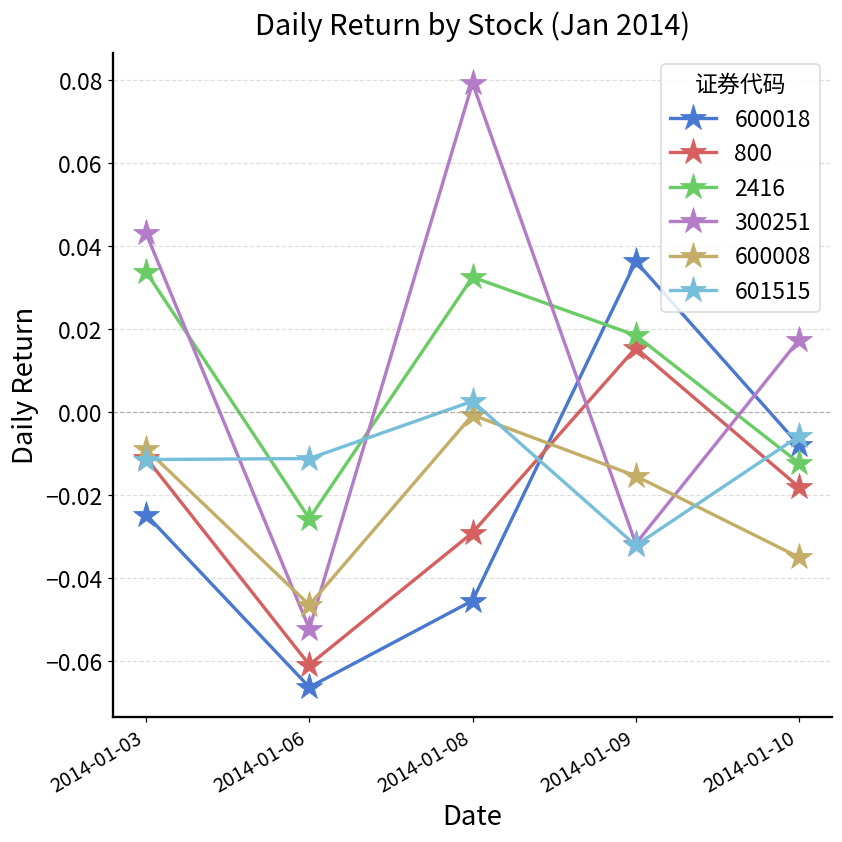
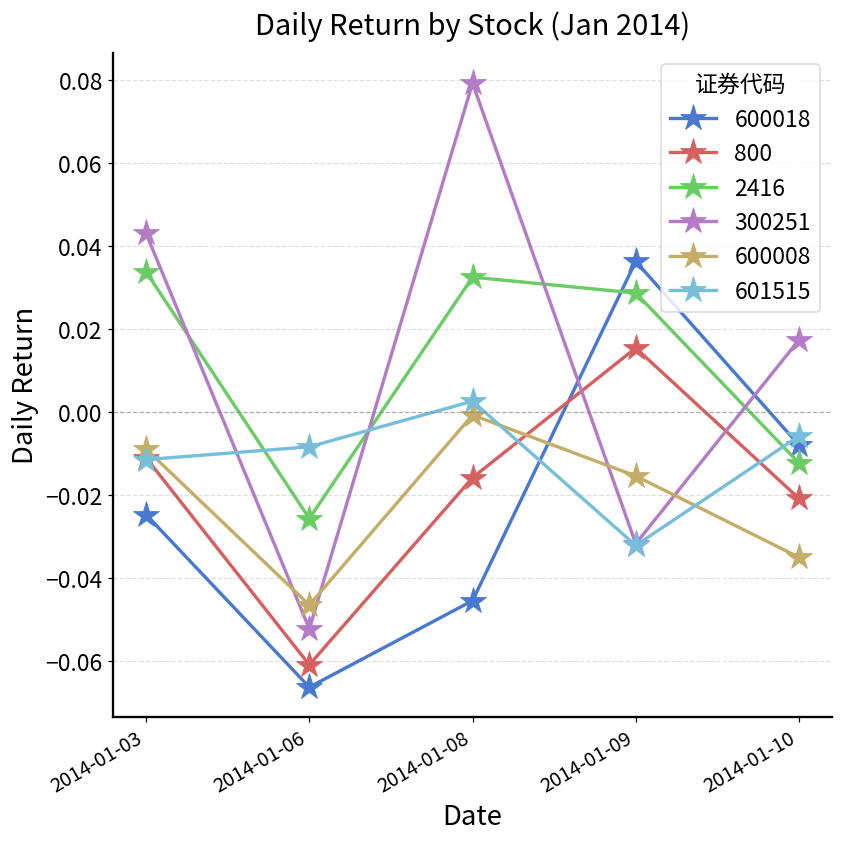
  {
    "600018": {
      "2014-01-03": -0.025,
      "2014-01-06": -0.066,
      "2014-01-08": -0.045,
      "2014-01-09": 0.036,
      "2014-01-10": -0.008
    },
    "800": {
      "2014-01-06": -0.061,
-     "2014-01-08": -0.029,
+     "2014-01-08": -0.016,
      "2014-01-09": 0.015,
-     "2014-01-10": -0.018
+     "2014-01-10": -0.021
    },
    "2416": {
      "2014-01-03": 0.034,
      "2014-01-06": -0.026,
      "2014-01-08": 0.033,
-     "2014-01-09": 0.018,
+     "2014-01-09": 0.029,
      "2014-01-10": -0.012
    },
    "300251": {
      "2014-01-03": 0.043,
      "2014-01-06": -0.052,
      "2014-01-08": 0.079,
      "2014-01-10": 0.017
    },
    "600008": {
      "2014-01-03": -0.009,
      "2014-01-06": -0.046,
      "2014-01-08": -0.001,
      "2014-01-09": -0.015,
      "2014-01-10": -0.035
    },
    "601515": {
-     "2014-01-06": -0.011,
+     "2014-01-06": -0.008,
      "2014-01-08": 0.003,
      "2014-01-10": -0.006
    }
  }
